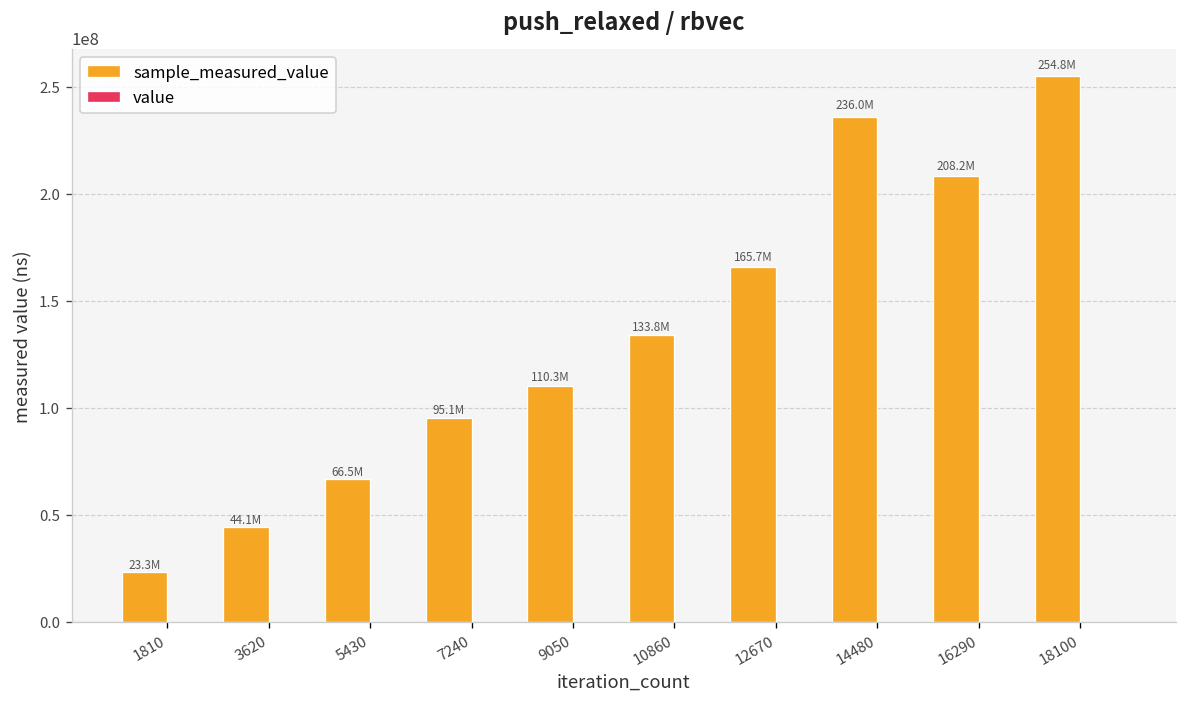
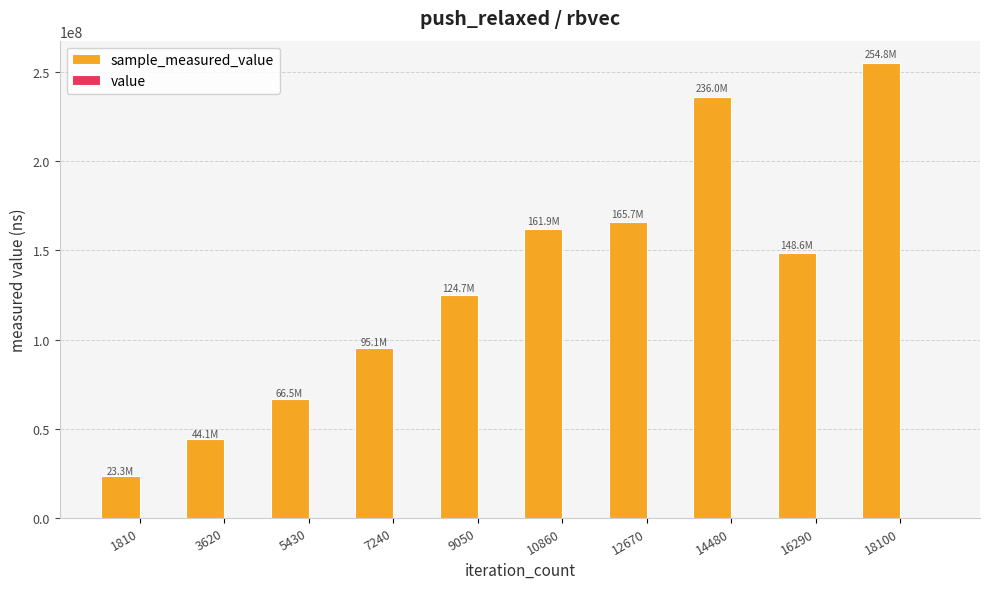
  {
    "sample_measured_value": {
      "1810": "23.3M",
      "3620": "44.1M",
      "5430": "66.5M",
      "7240": "95.1M",
-     "9050": "110.3M",
-     "10860": "133.8M",
+     "9050": "124.7M",
+     "10860": "161.9M",
      "12670": "165.7M",
      "14480": "236.0M",
-     "16290": "208.2M",
+     "16290": "148.6M",
      "18100": "254.8M"
    }
  }
